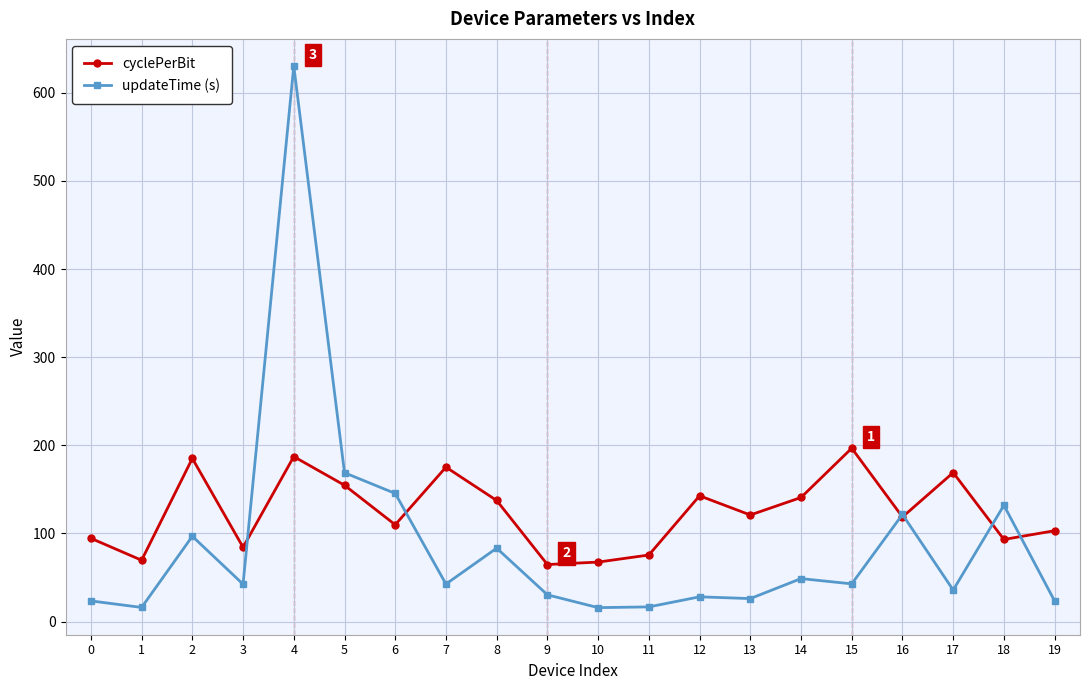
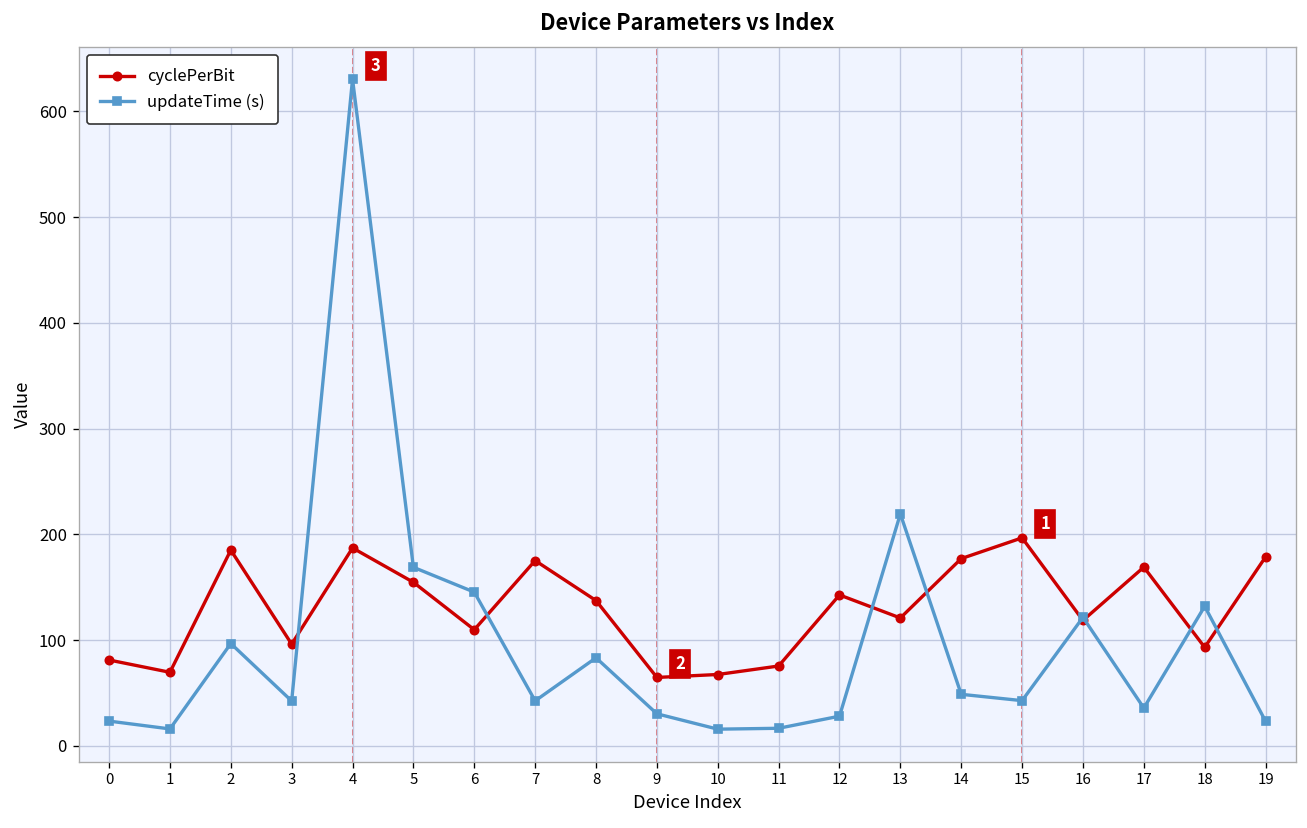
  {
    "cyclePerBit": {
-     "0": 90,
+     "0": 80,
      "1": 70,
      "2": 190,
-     "3": 80,
+     "3": 100,
      "4": 190,
      "5": 150,
      "6": 110,
      "7": 180,
      "8": 140,
      "10": 70,
      "11": 80,
      "12": 140,
      "13": 120,
-     "14": 140,
+     "14": 180,
      "17": 170,
      "18": 90,
-     "19": 100
+     "19": 180
    },
    "updateTime (s)": {
      "0": 20,
      "1": 20,
      "2": 100,
      "3": 40,
      "5": 170,
      "6": 150,
      "7": 40,
      "8": 80,
      "9": 30,
      "10": 20,
      "11": 20,
      "12": 30,
-     "13": 30,
+     "13": 220,
      "14": 50,
      "15": 40,
      "17": 40,
      "18": 130,
      "19": 20
    }
  }
